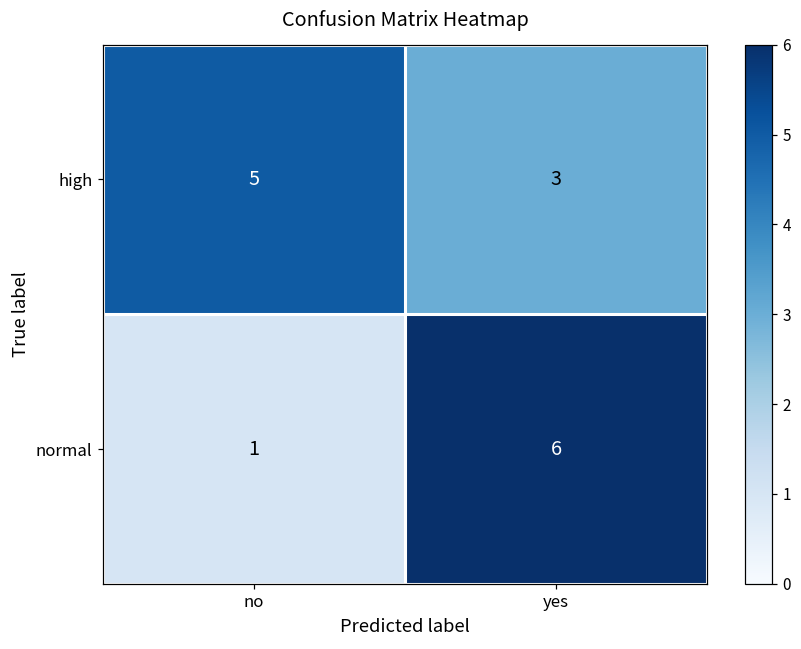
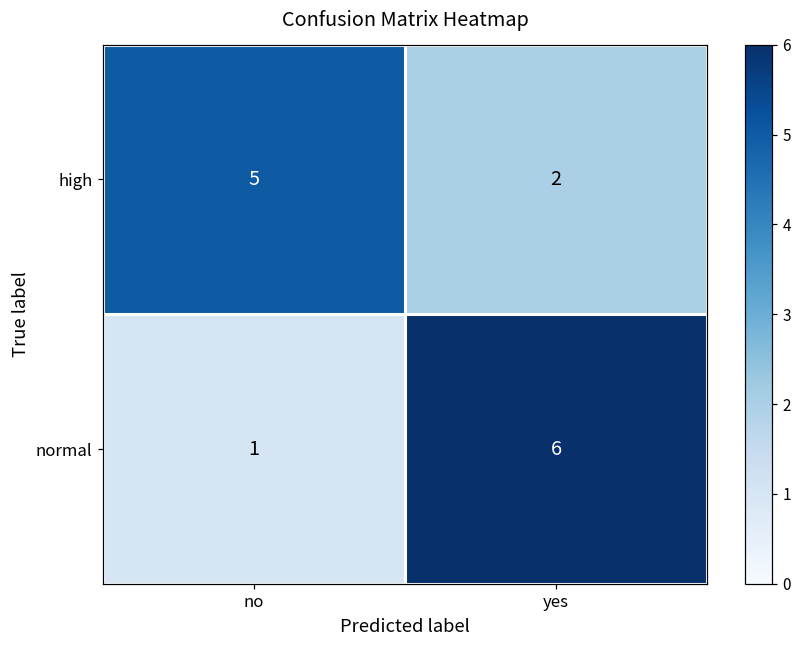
  {
    "high": {
      "no": 5,
-     "yes": 3
+     "yes": 2
    },
    "normal": {
      "no": 1,
      "yes": 6
    }
  }
